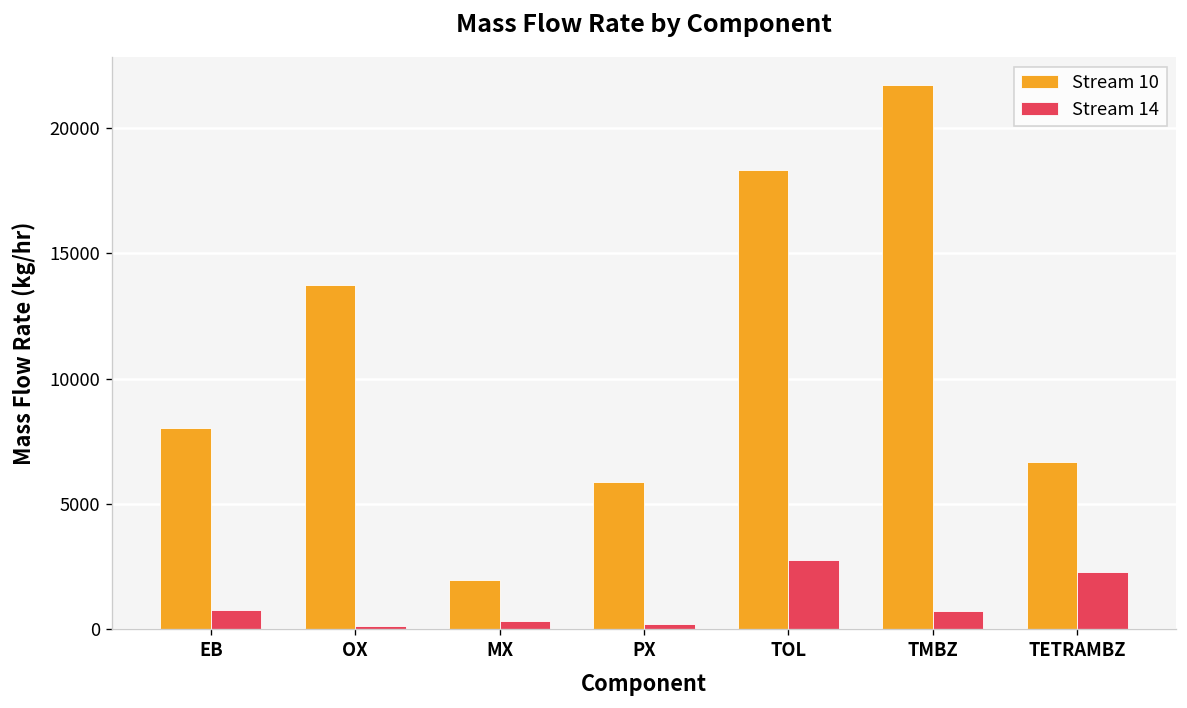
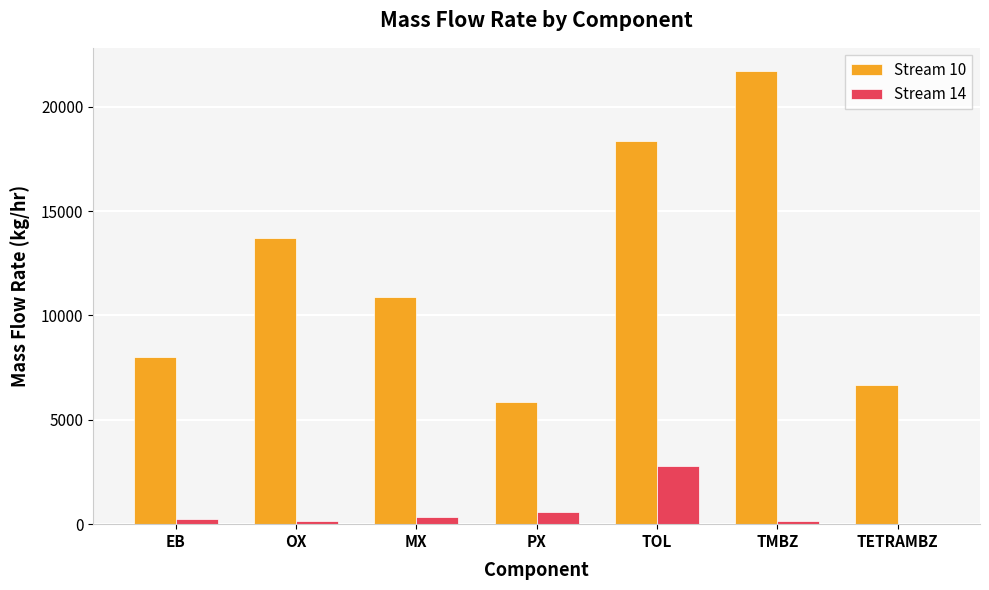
  {
    "Stream 10": {
      "EB": 8000,
      "OX": 13700,
-     "MX": 1900,
+     "MX": 10900,
      "PX": 5900,
      "TOL": 18300,
      "TMBZ": 21700,
      "TETRAMBZ": 6700
    },
    "Stream 14": {
-     "EB": 800,
+     "EB": 300,
      "OX": 100,
      "MX": 300,
-     "PX": 200,
+     "PX": 600,
      "TOL": 2800,
-     "TMBZ": 700,
-     "TETRAMBZ": 2300
+     "TMBZ": 100,
+     "TETRAMBZ": 0
    }
  }
